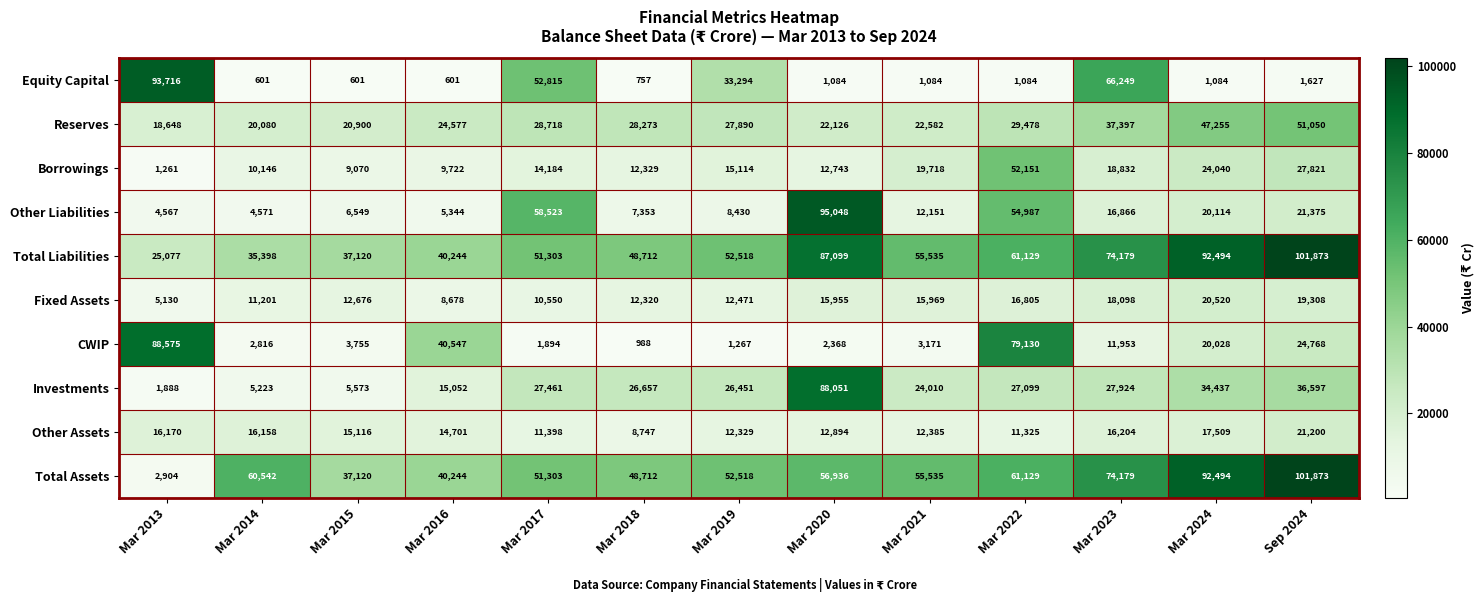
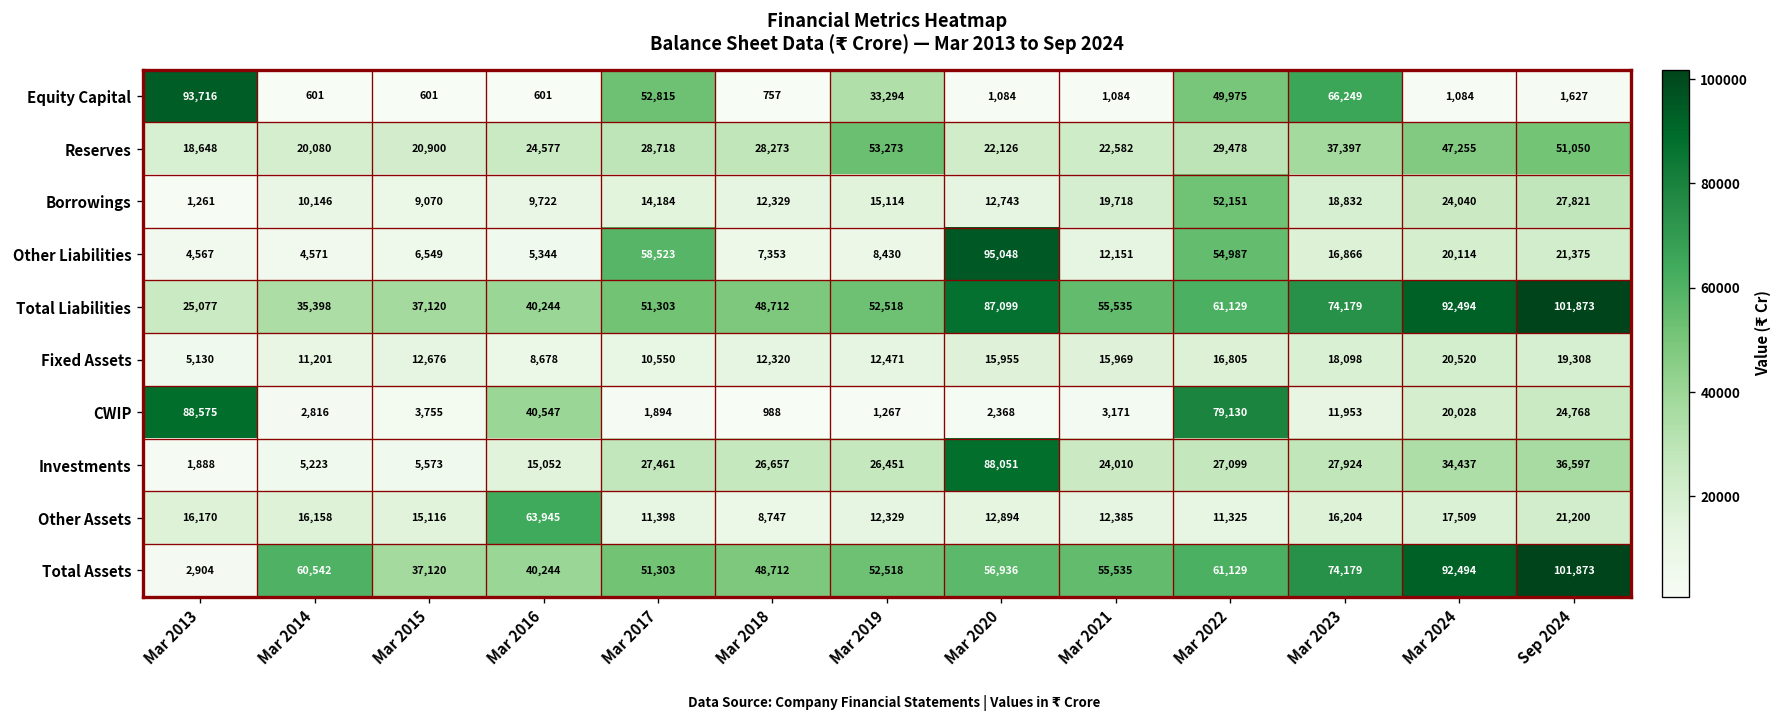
  {
    "Equity Capital": {
      "Mar 2013": "93,716",
      "Mar 2014": "601",
      "Mar 2015": "601",
      "Mar 2016": "601",
      "Mar 2017": "52,815",
      "Mar 2018": "757",
      "Mar 2019": "33,294",
      "Mar 2020": "1,084",
      "Mar 2021": "1,084",
-     "Mar 2022": "1,084",
+     "Mar 2022": "49,975",
      "Mar 2023": "66,249",
      "Mar 2024": "1,084",
      "Sep 2024": "1,627"
    },
    "Reserves": {
      "Mar 2013": "18,648",
      "Mar 2014": "20,080",
      "Mar 2015": "20,900",
      "Mar 2016": "24,577",
      "Mar 2017": "28,718",
      "Mar 2018": "28,273",
-     "Mar 2019": "27,890",
+     "Mar 2019": "53,273",
      "Mar 2020": "22,126",
      "Mar 2021": "22,582",
      "Mar 2022": "29,478",
      "Mar 2023": "37,397",
      "Mar 2024": "47,255",
      "Sep 2024": "51,050"
    },
    "Borrowings": {
      "Mar 2013": "1,261",
      "Mar 2014": "10,146",
      "Mar 2015": "9,070",
      "Mar 2016": "9,722",
      "Mar 2017": "14,184",
      "Mar 2018": "12,329",
      "Mar 2019": "15,114",
      "Mar 2020": "12,743",
      "Mar 2021": "19,718",
      "Mar 2022": "52,151",
      "Mar 2023": "18,832",
      "Mar 2024": "24,040",
      "Sep 2024": "27,821"
    },
    "Other Liabilities": {
      "Mar 2013": "4,567",
      "Mar 2014": "4,571",
      "Mar 2015": "6,549",
      "Mar 2016": "5,344",
      "Mar 2017": "58,523",
      "Mar 2018": "7,353",
      "Mar 2019": "8,430",
      "Mar 2020": "95,048",
      "Mar 2021": "12,151",
      "Mar 2022": "54,987",
      "Mar 2023": "16,866",
      "Mar 2024": "20,114",
      "Sep 2024": "21,375"
    },
    "Total Liabilities": {
      "Mar 2013": "25,077",
      "Mar 2014": "35,398",
      "Mar 2015": "37,120",
      "Mar 2016": "40,244",
      "Mar 2017": "51,303",
      "Mar 2018": "48,712",
      "Mar 2019": "52,518",
      "Mar 2020": "87,099",
      "Mar 2021": "55,535",
      "Mar 2022": "61,129",
      "Mar 2023": "74,179",
      "Mar 2024": "92,494",
      "Sep 2024": "101,873"
    },
    "Fixed Assets": {
      "Mar 2013": "5,130",
      "Mar 2014": "11,201",
      "Mar 2015": "12,676",
      "Mar 2016": "8,678",
      "Mar 2017": "10,550",
      "Mar 2018": "12,320",
      "Mar 2019": "12,471",
      "Mar 2020": "15,955",
      "Mar 2021": "15,969",
      "Mar 2022": "16,805",
      "Mar 2023": "18,098",
      "Mar 2024": "20,520",
      "Sep 2024": "19,308"
    },
    "CWIP": {
      "Mar 2013": "88,575",
      "Mar 2014": "2,816",
      "Mar 2015": "3,755",
      "Mar 2016": "40,547",
      "Mar 2017": "1,894",
      "Mar 2018": "988",
      "Mar 2019": "1,267",
      "Mar 2020": "2,368",
      "Mar 2021": "3,171",
      "Mar 2022": "79,130",
      "Mar 2023": "11,953",
      "Mar 2024": "20,028",
      "Sep 2024": "24,768"
    },
    "Investments": {
      "Mar 2013": "1,888",
      "Mar 2014": "5,223",
      "Mar 2015": "5,573",
      "Mar 2016": "15,052",
      "Mar 2017": "27,461",
      "Mar 2018": "26,657",
      "Mar 2019": "26,451",
      "Mar 2020": "88,051",
      "Mar 2021": "24,010",
      "Mar 2022": "27,099",
      "Mar 2023": "27,924",
      "Mar 2024": "34,437",
      "Sep 2024": "36,597"
    },
    "Other Assets": {
      "Mar 2013": "16,170",
      "Mar 2014": "16,158",
      "Mar 2015": "15,116",
-     "Mar 2016": "14,701",
+     "Mar 2016": "63,945",
      "Mar 2017": "11,398",
      "Mar 2018": "8,747",
      "Mar 2019": "12,329",
      "Mar 2020": "12,894",
      "Mar 2021": "12,385",
      "Mar 2022": "11,325",
      "Mar 2023": "16,204",
      "Mar 2024": "17,509",
      "Sep 2024": "21,200"
    },
    "Total Assets": {
      "Mar 2013": "2,904",
      "Mar 2014": "60,542",
      "Mar 2015": "37,120",
      "Mar 2016": "40,244",
      "Mar 2017": "51,303",
      "Mar 2018": "48,712",
      "Mar 2019": "52,518",
      "Mar 2020": "56,936",
      "Mar 2021": "55,535",
      "Mar 2022": "61,129",
      "Mar 2023": "74,179",
      "Mar 2024": "92,494",
      "Sep 2024": "101,873"
    }
  }
